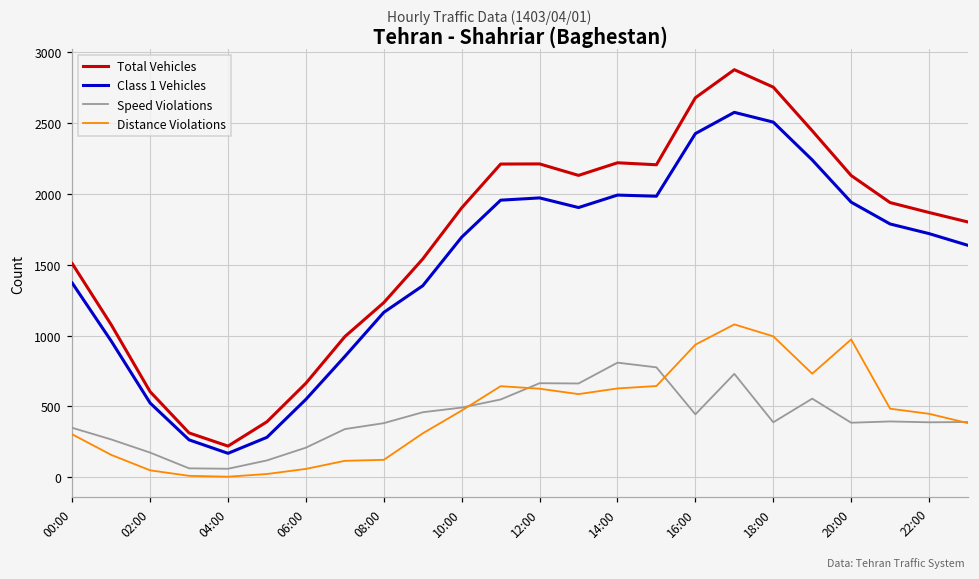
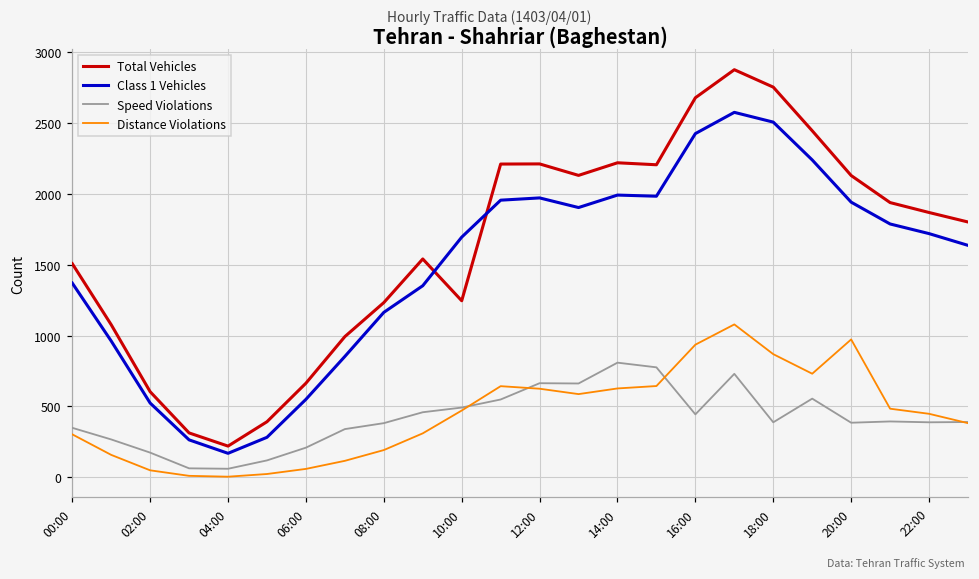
  {
    "Total Vehicles": {
      "00:00": 1510,
      "02:00": 600,
      "04:00": 220,
      "06:00": 660,
      "08:00": 1230,
-     "10:00": 1900,
+     "10:00": 1250,
      "12:00": 2210,
      "14:00": 2220,
      "16:00": 2680,
      "18:00": 2750,
      "20:00": 2130,
      "22:00": 1870
    },
    "Class 1 Vehicles": {
      "00:00": 1370,
      "02:00": 520,
      "04:00": 170,
      "06:00": 550,
      "08:00": 1160,
      "10:00": 1700,
      "12:00": 1970,
      "14:00": 1990,
      "16:00": 2430,
      "18:00": 2510,
      "20:00": 1940,
      "22:00": 1720
    },
    "Speed Violations": {
      "00:00": 350,
      "02:00": 170,
      "04:00": 60,
      "06:00": 210,
      "08:00": 380,
      "10:00": 490,
      "12:00": 660,
      "14:00": 810,
      "16:00": 440,
      "18:00": 390,
      "20:00": 390,
      "22:00": 390
    },
    "Distance Violations": {
      "00:00": 300,
      "02:00": 50,
      "04:00": 0,
      "06:00": 60,
-     "08:00": 120,
+     "08:00": 190,
      "10:00": 470,
      "12:00": 630,
      "14:00": 630,
      "16:00": 940,
-     "18:00": 1000,
+     "18:00": 870,
      "20:00": 970,
      "22:00": 450
    }
  }
